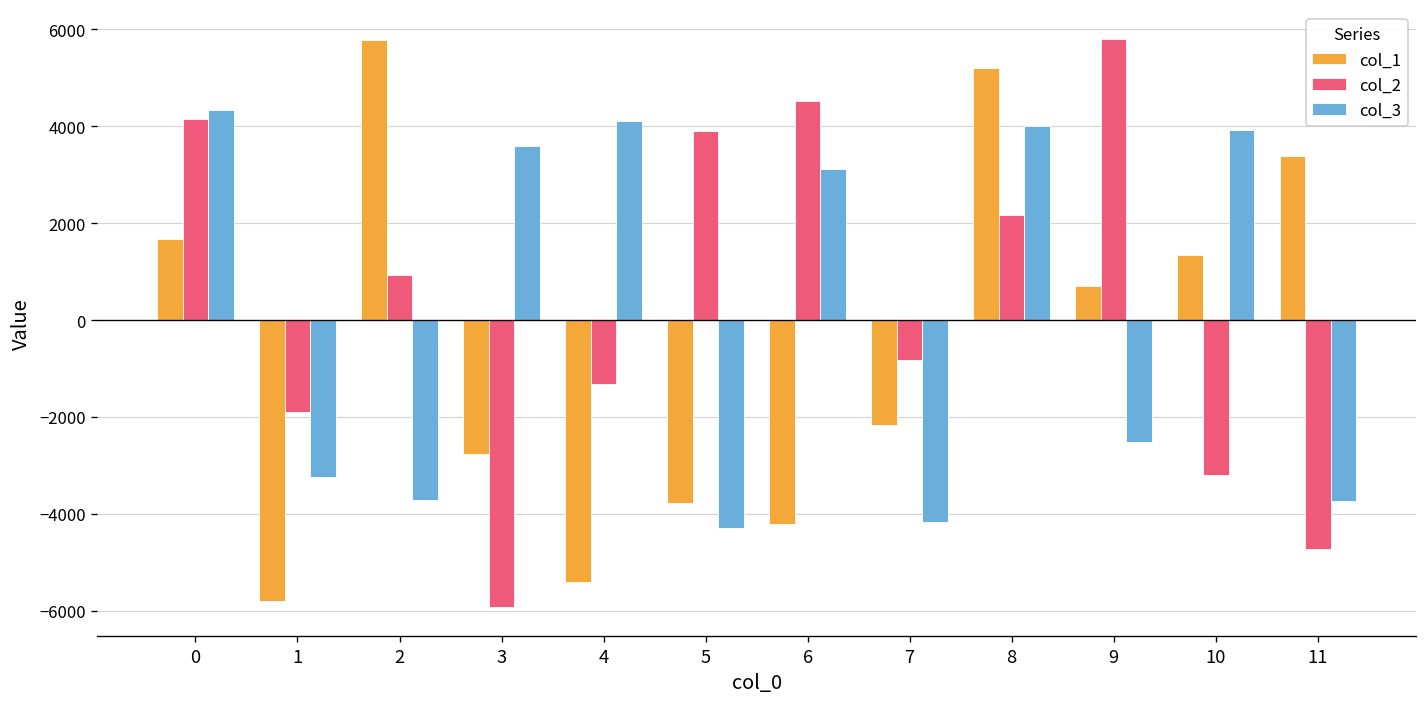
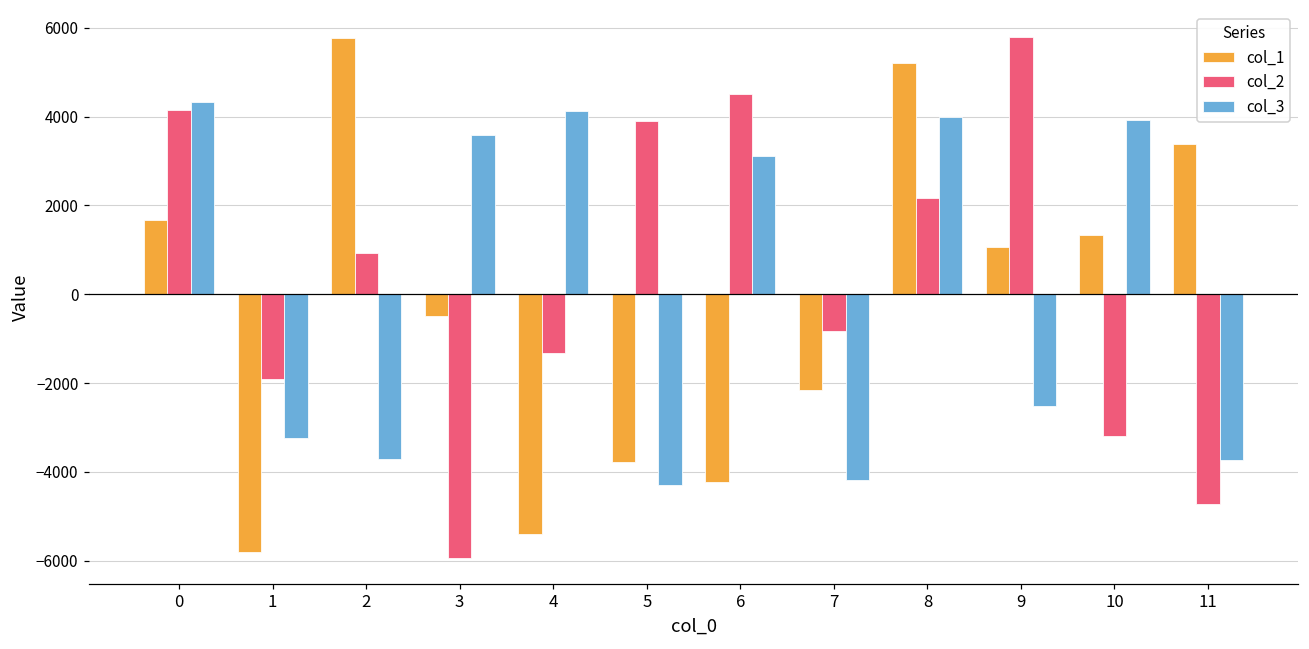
  {
    "col_1": {
      "0": 1700,
      "1": -5800,
      "2": 5800,
-     "3": -2800,
+     "3": -500,
      "4": -5400,
      "5": -3800,
      "6": -4200,
      "7": -2200,
      "8": 5200,
-     "9": 700,
+     "9": 1100,
      "10": 1300,
      "11": 3400
    },
    "col_2": {
      "0": 4200,
      "1": -1900,
      "2": 900,
      "3": -5900,
      "4": -1300,
      "5": 3900,
      "6": 4500,
      "7": -800,
      "8": 2200,
      "9": 5800,
      "10": -3200,
      "11": -4700
    },
    "col_3": {
      "0": 4300,
      "1": -3200,
      "2": -3700,
      "3": 3600,
      "4": 4100,
      "5": -4300,
      "6": 3100,
      "7": -4200,
      "8": 4000,
      "9": -2500,
      "10": 3900,
      "11": -3700
    }
  }
